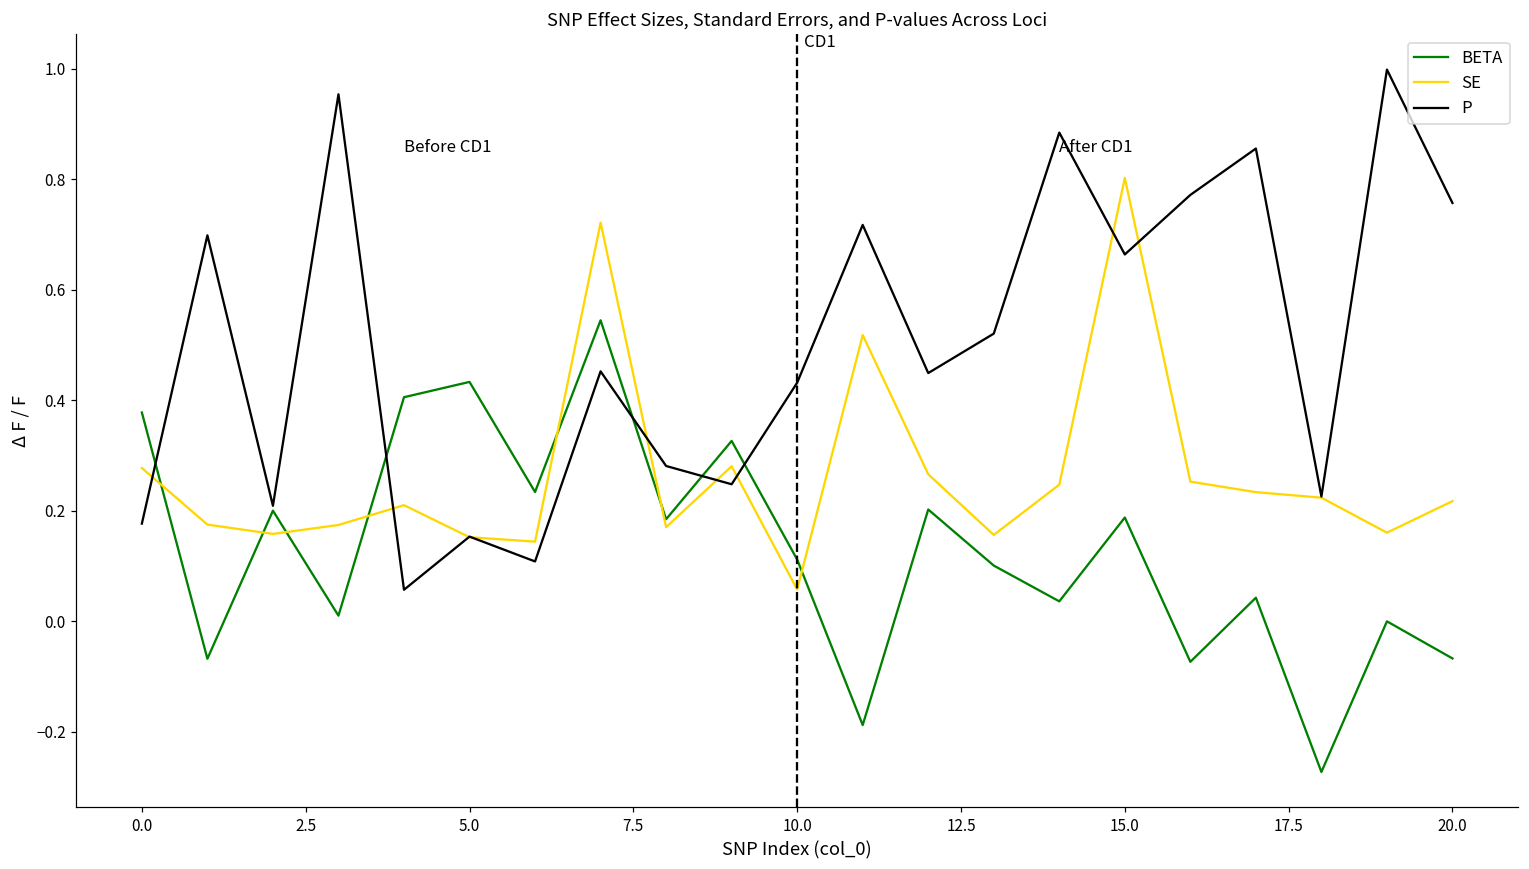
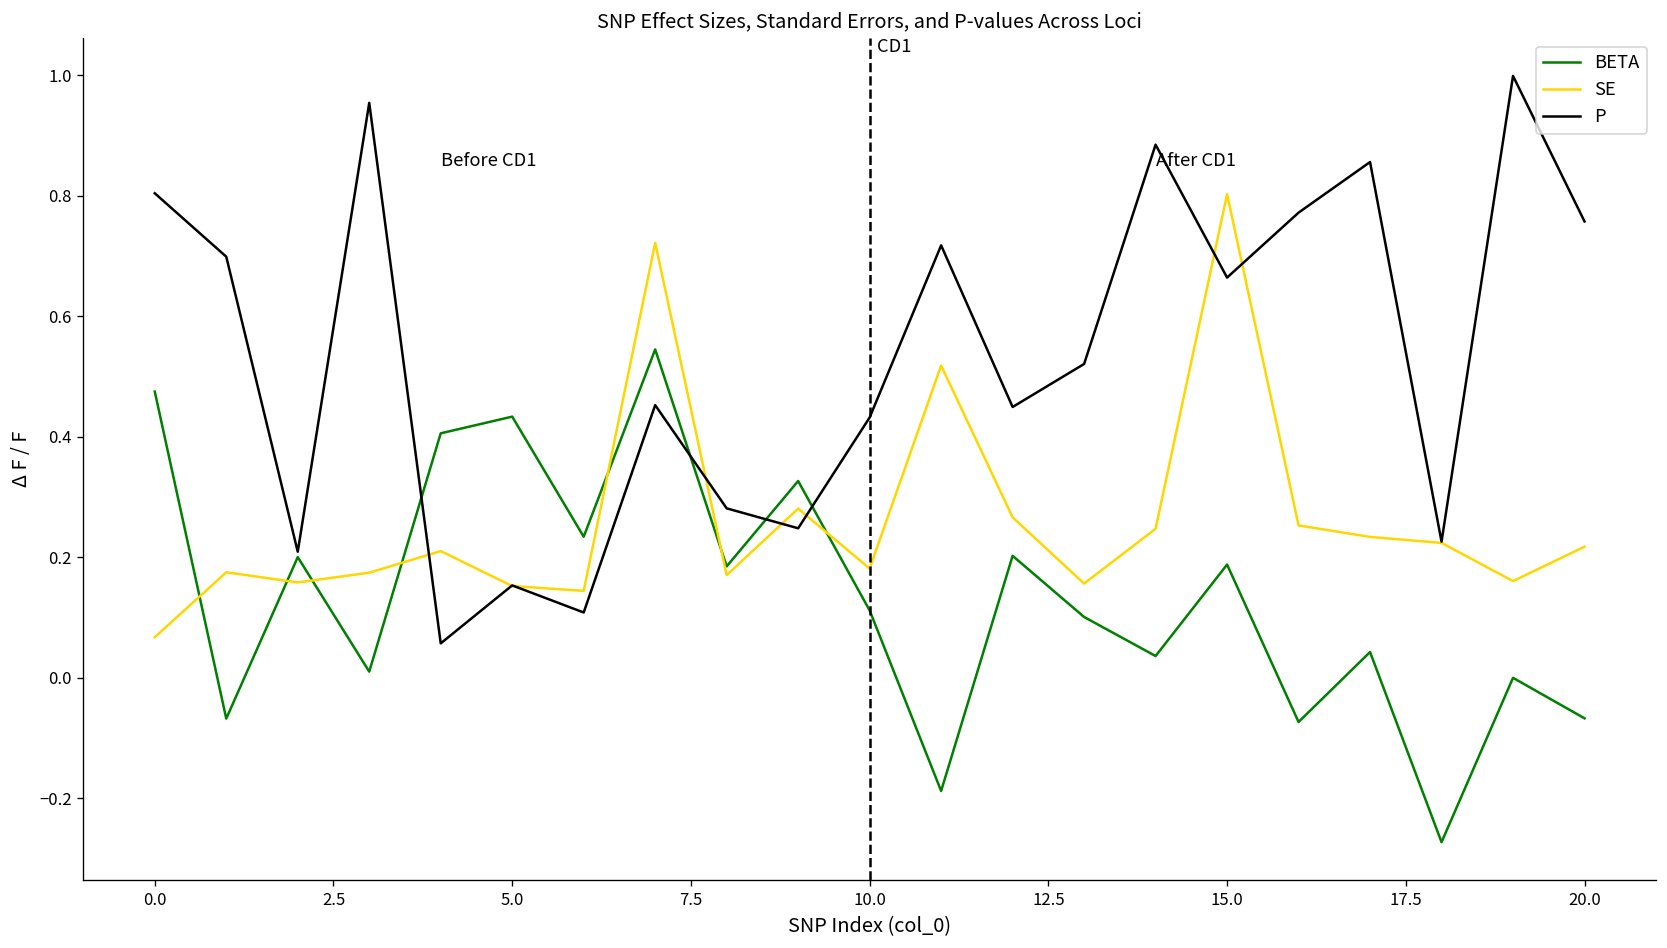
  {
    "BETA": {
-     "0.0": 0.38,
+     "0.0": 0.47,
      "5.0": 0.43,
      "10.0": 0.11,
      "15.0": 0.19,
      "20.0": -0.07
    },
    "SE": {
-     "0.0": 0.28,
-     "10.0": 0.06,
+     "0.0": 0.07,
+     "10.0": 0.18,
      "15.0": 0.80,
      "20.0": 0.22
    },
    "P": {
-     "0.0": 0.18,
+     "0.0": 0.80,
      "10.0": 0.43,
      "15.0": 0.66,
      "20.0": 0.76
    }
  }
